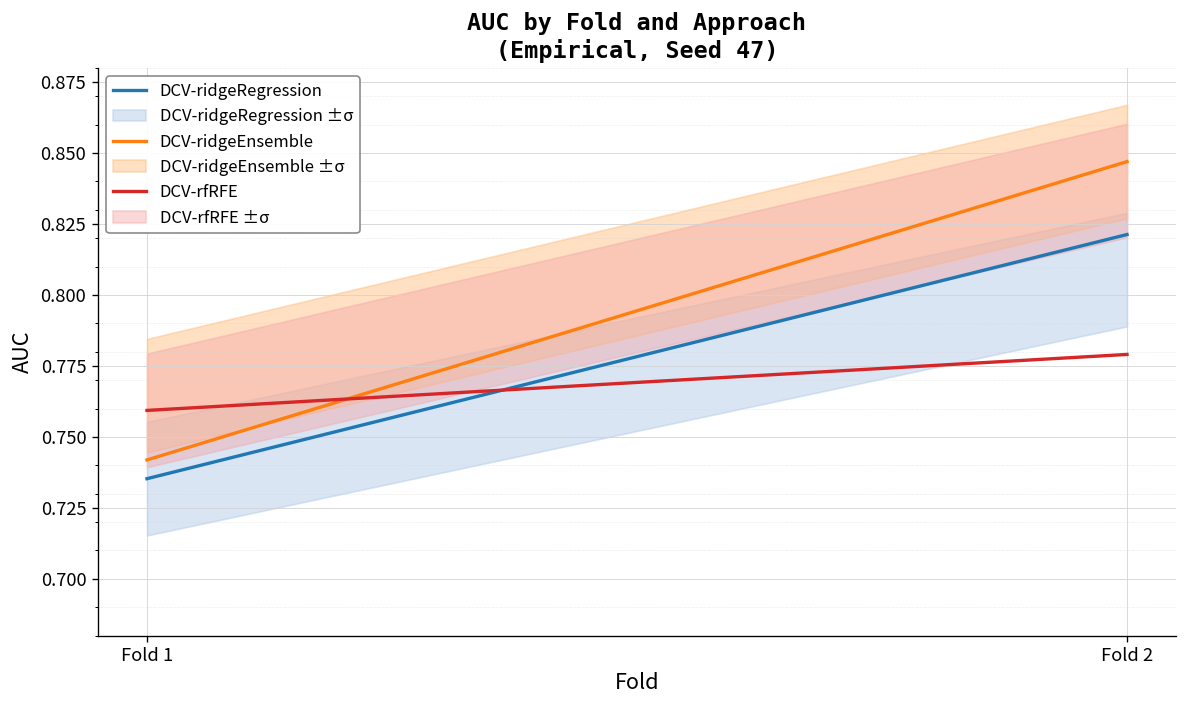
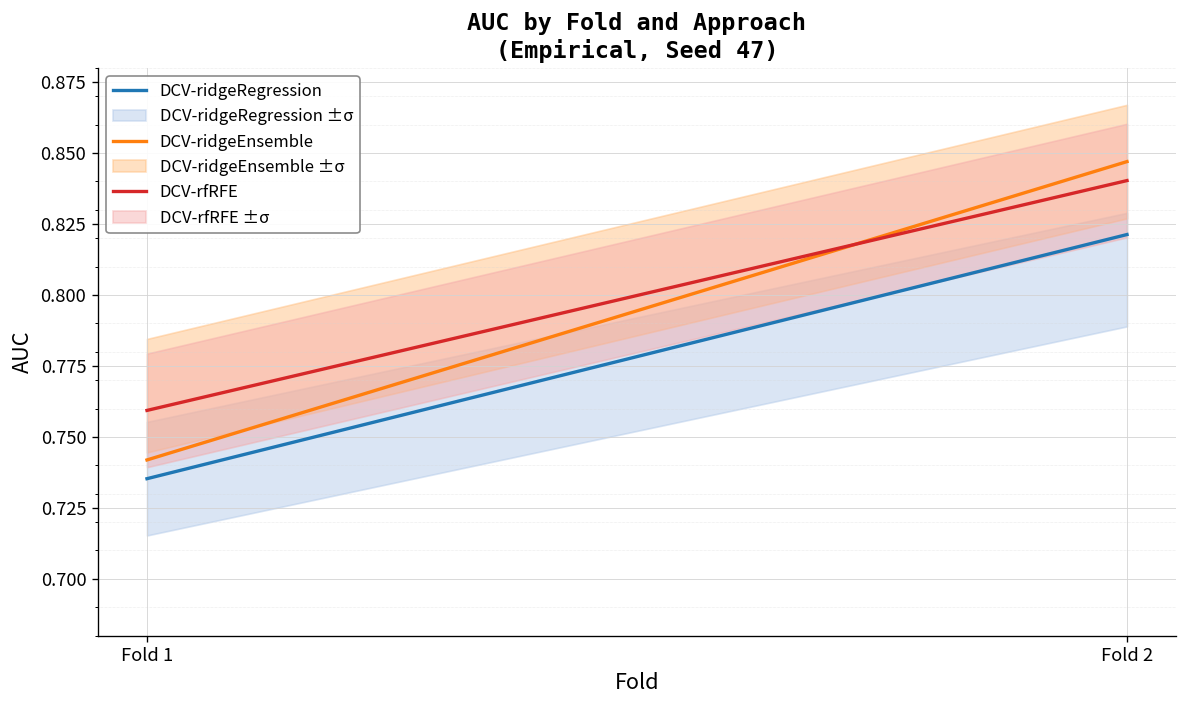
  {
    "DCV-ridgeRegression": {
      "Fold 1": 0.735,
      "Fold 2": 0.821
    },
    "DCV-ridgeEnsemble": {
      "Fold 1": 0.742,
      "Fold 2": 0.847
    },
    "DCV-rfRFE": {
      "Fold 1": 0.759,
-     "Fold 2": 0.779
+     "Fold 2": 0.840
    }
  }
